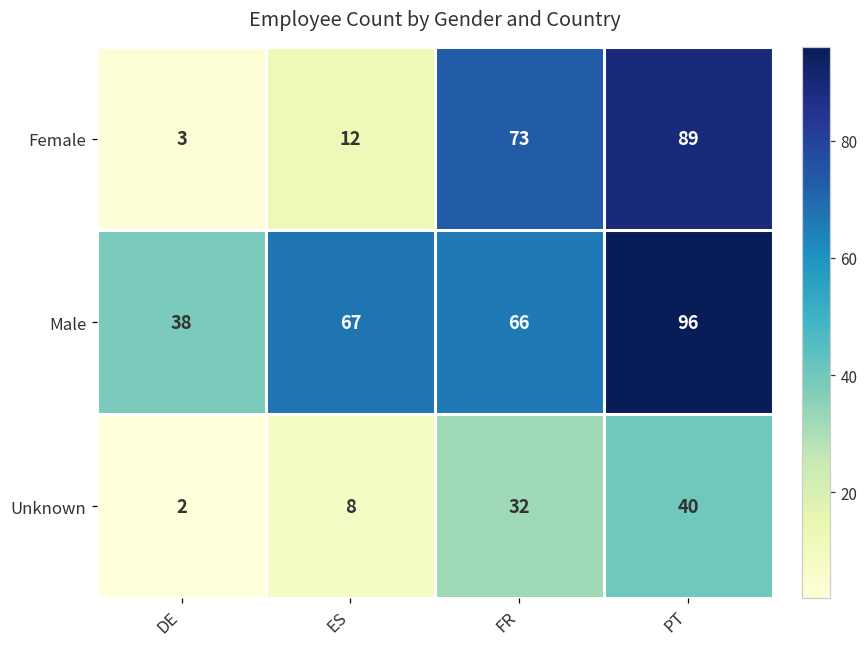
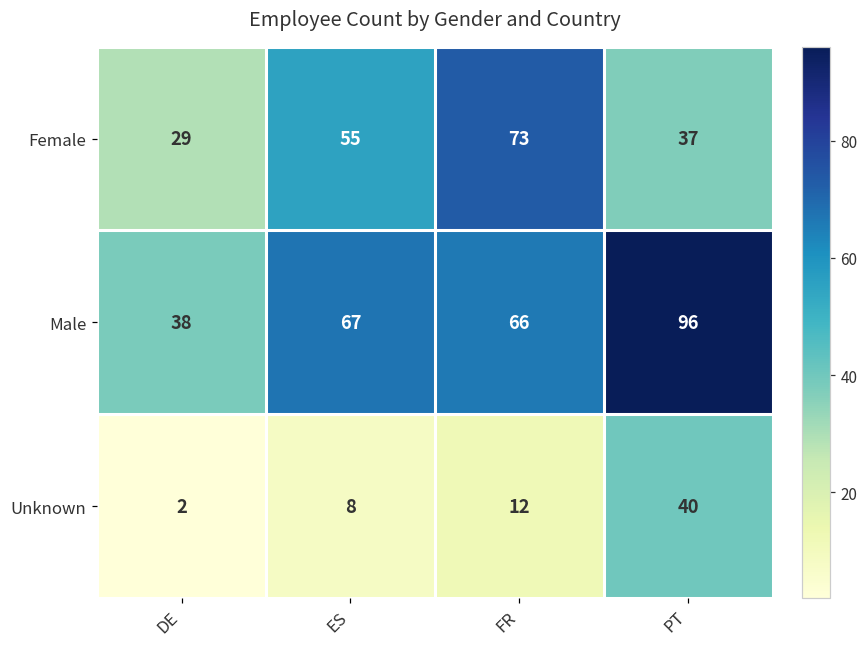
  {
    "Female": {
-     "DE": 3,
-     "ES": 12,
+     "DE": 29,
+     "ES": 55,
      "FR": 73,
-     "PT": 89
+     "PT": 37
    },
    "Male": {
      "DE": 38,
      "ES": 67,
      "FR": 66,
      "PT": 96
    },
    "Unknown": {
      "DE": 2,
      "ES": 8,
-     "FR": 32,
+     "FR": 12,
      "PT": 40
    }
  }
